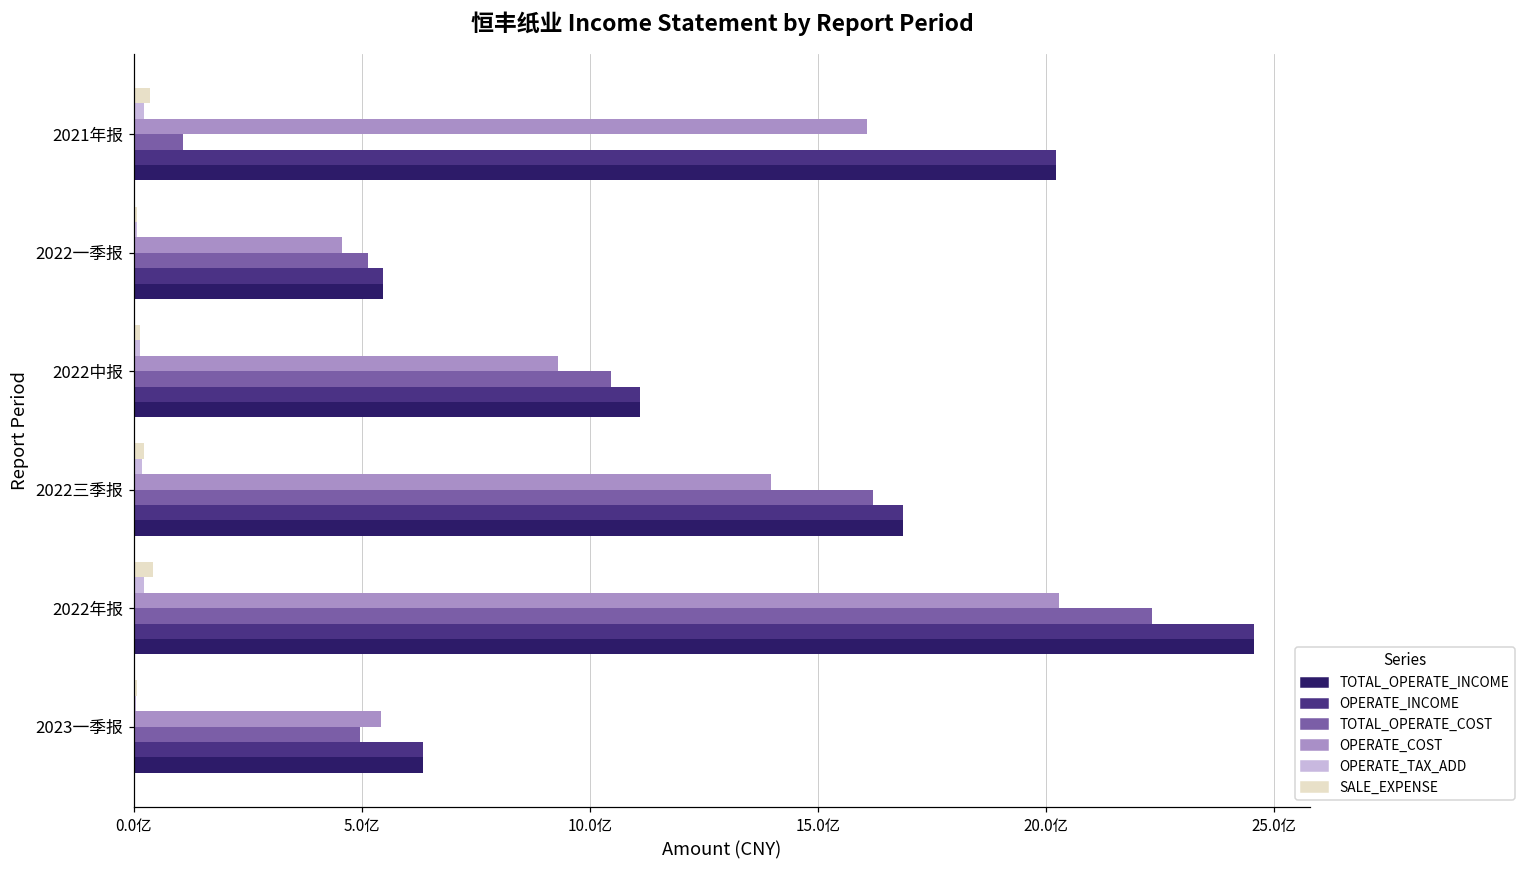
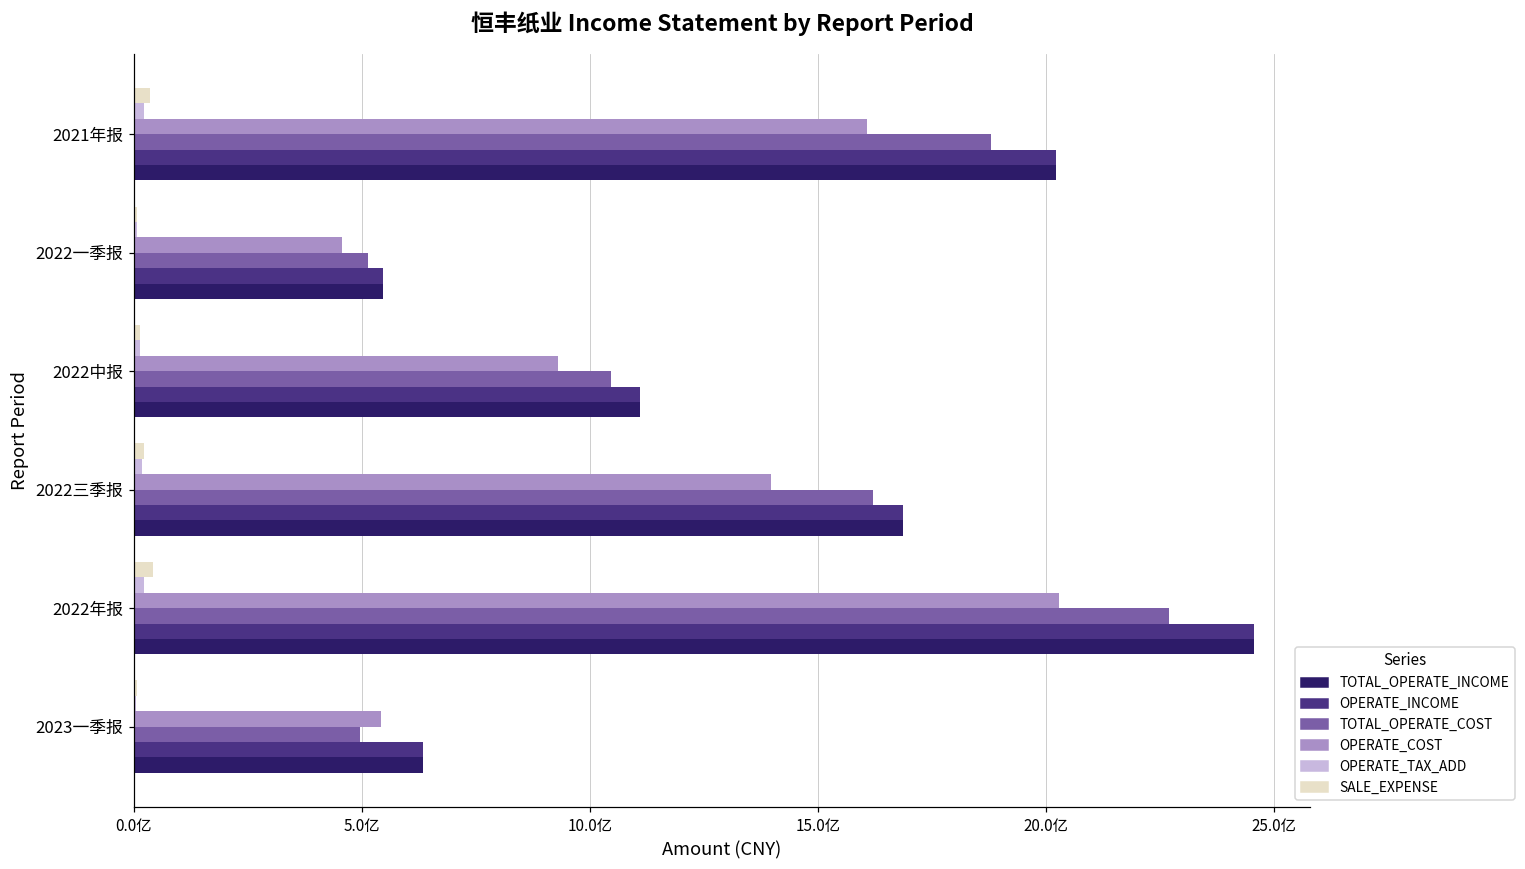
  {
    "TOTAL_OPERATE_COST": {
-     "2021年报": "1.1亿",
+     "2021年报": "18.8亿",
      "2022一季报": "5.1亿",
      "2022中报": "10.5亿",
      "2022三季报": "16.2亿",
-     "2022年报": "22.3亿",
+     "2022年报": "22.7亿",
      "2023一季报": "4.9亿"
    }
  }
